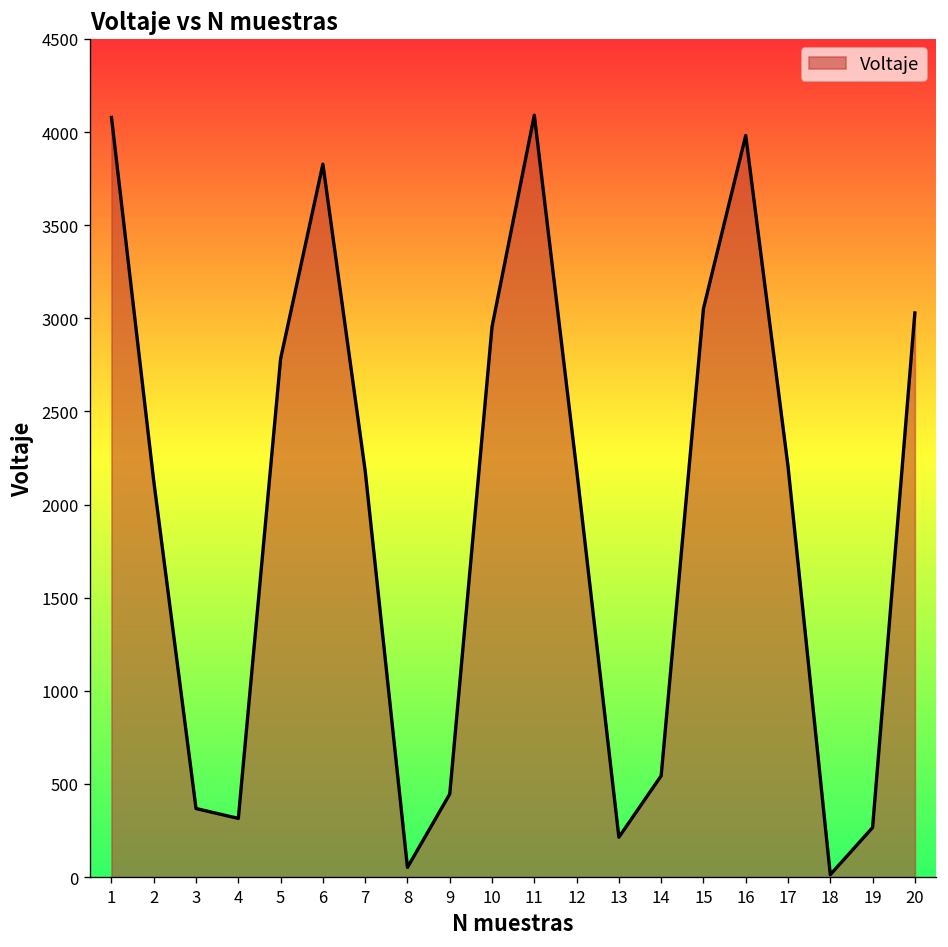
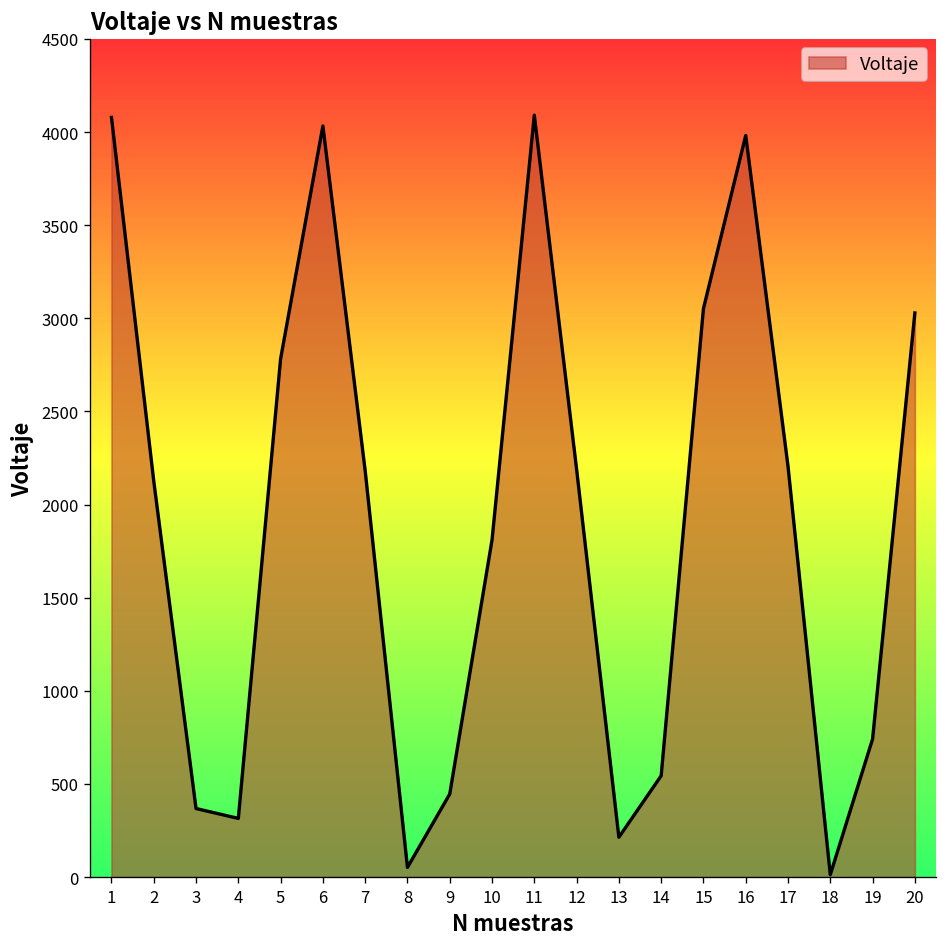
  {
    "1": 4080,
    "2": 2130,
    "3": 370,
    "4": 320,
    "5": 2780,
-   "6": 3830,
+   "6": 4030,
    "7": 2180,
    "8": 50,
    "9": 450,
-   "10": 2960,
+   "10": 1810,
    "11": 4090,
    "12": 2190,
    "13": 210,
    "14": 540,
    "15": 3050,
    "16": 3980,
    "17": 2210,
    "18": 10,
-   "19": 270,
+   "19": 740,
    "20": 3030
  }
